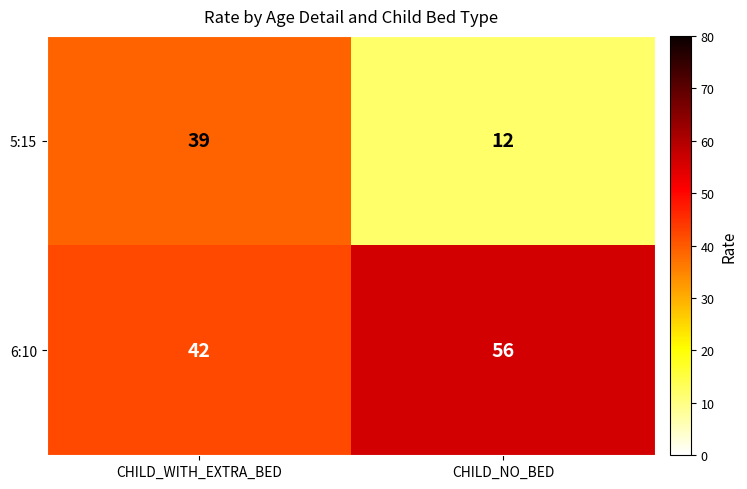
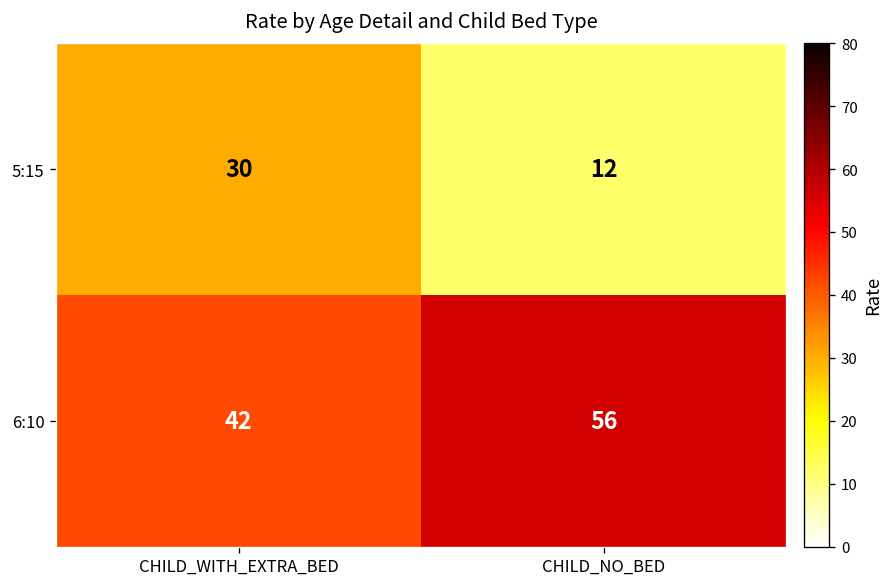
  {
    "5:15": {
-     "CHILD_WITH_EXTRA_BED": 39,
+     "CHILD_WITH_EXTRA_BED": 30,
      "CHILD_NO_BED": 12
    },
    "6:10": {
      "CHILD_WITH_EXTRA_BED": 42,
      "CHILD_NO_BED": 56
    }
  }
